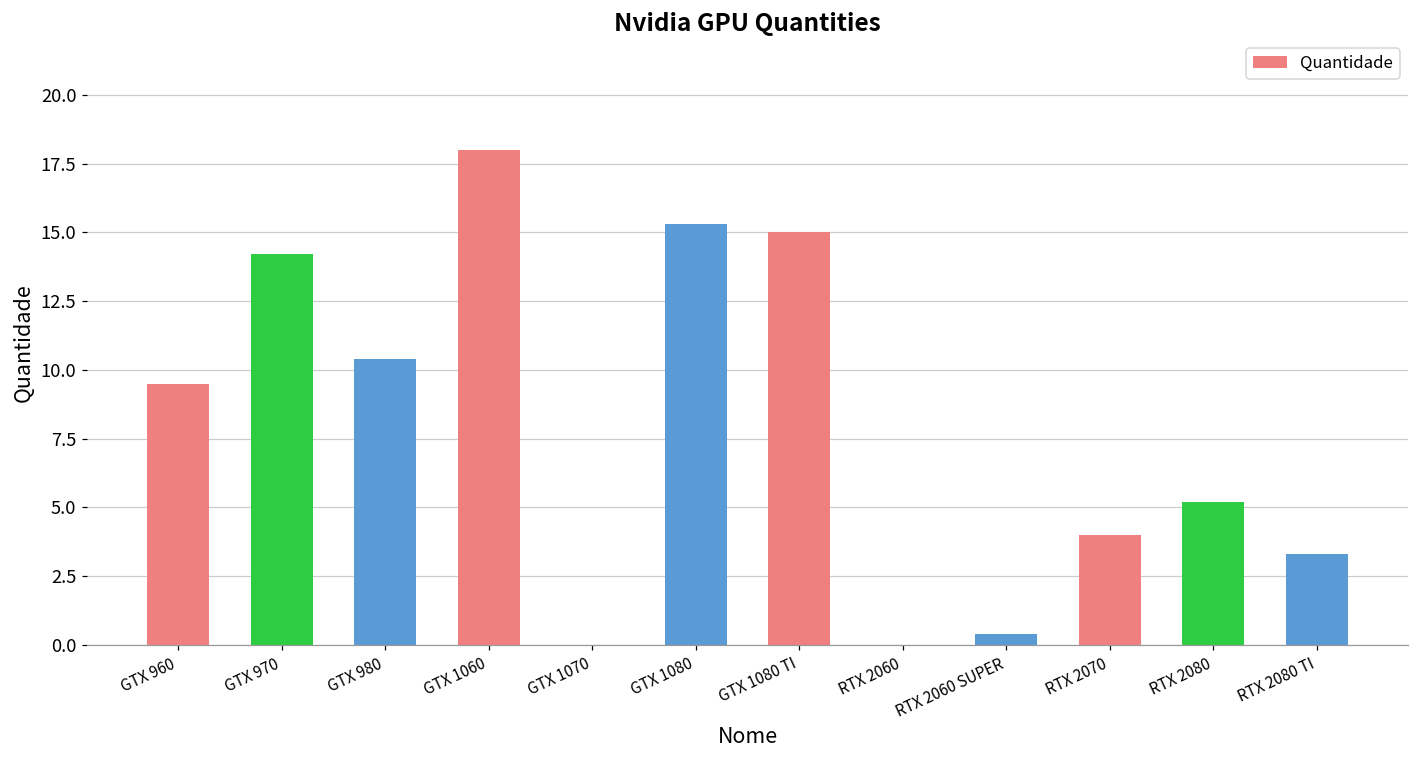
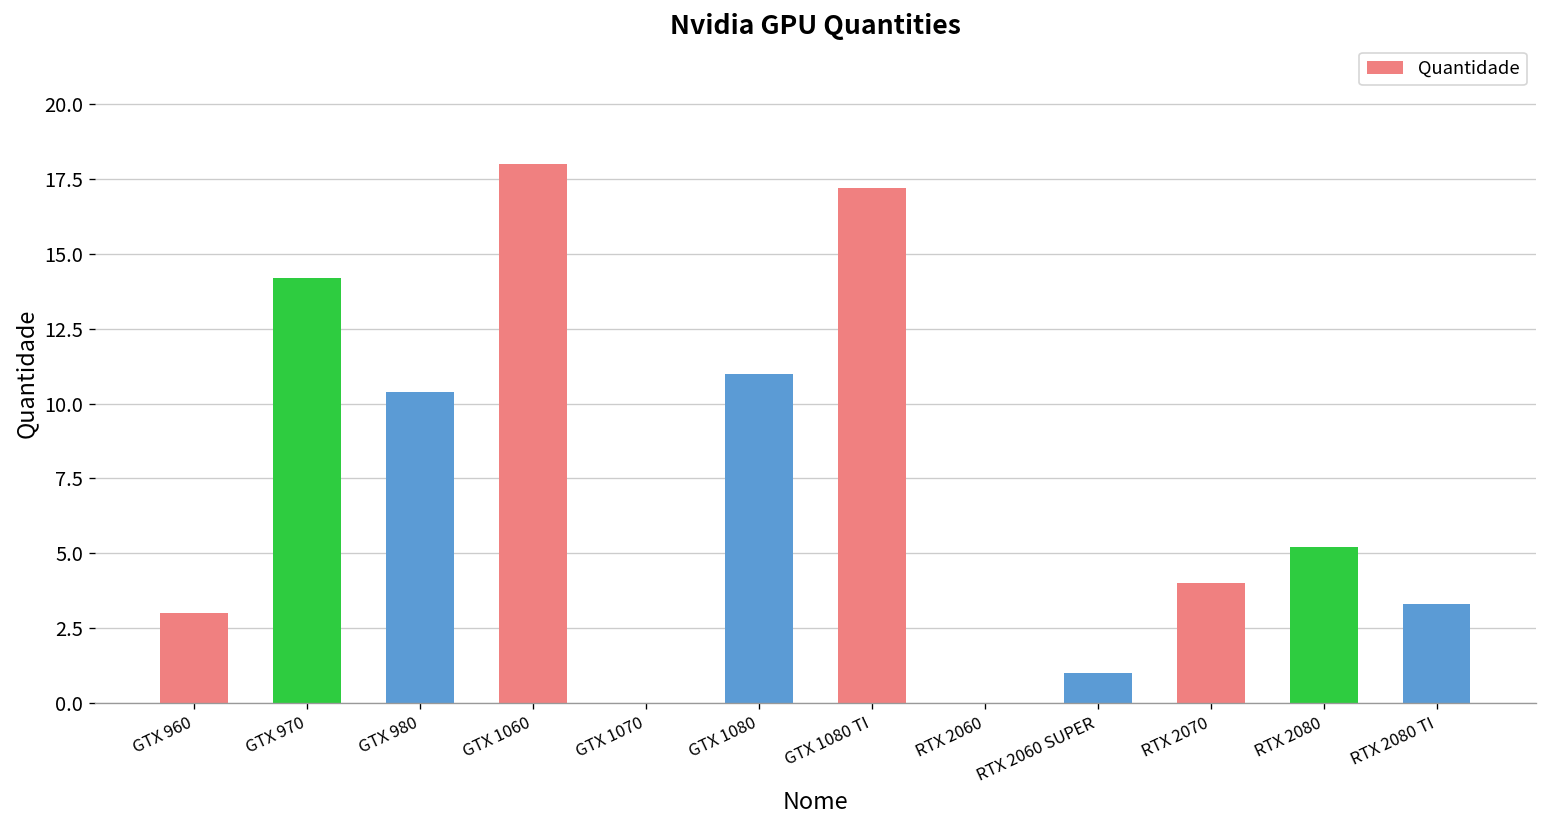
  {
-   "GTX 960": 9.5,
+   "GTX 960": 3.0,
    "GTX 970": 14.2,
    "GTX 980": 10.4,
    "GTX 1060": 18.0,
    "GTX 1070": 0.0,
-   "GTX 1080": 15.3,
-   "GTX 1080 TI": 15.0,
+   "GTX 1080": 11.0,
+   "GTX 1080 TI": 17.2,
    "RTX 2060": 0.0,
-   "RTX 2060 SUPER": 0.4,
+   "RTX 2060 SUPER": 1.0,
    "RTX 2070": 4.0,
    "RTX 2080": 5.2,
    "RTX 2080 TI": 3.3
  }
